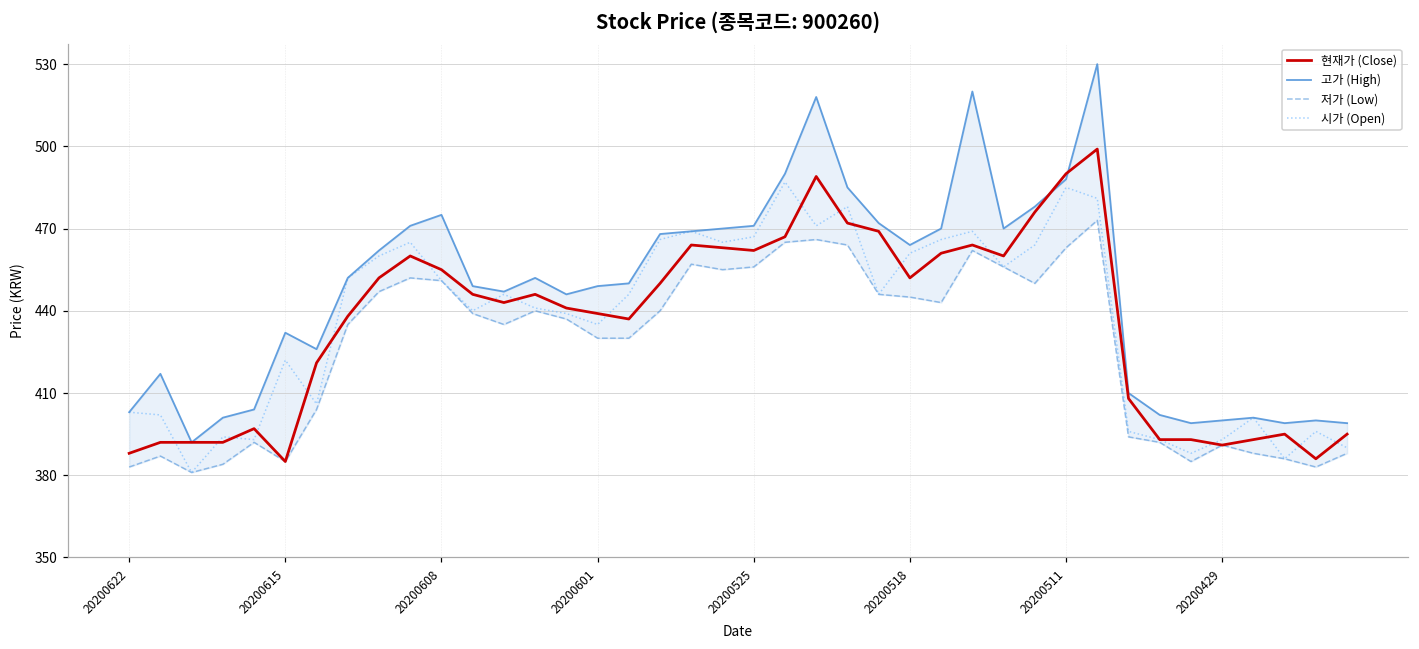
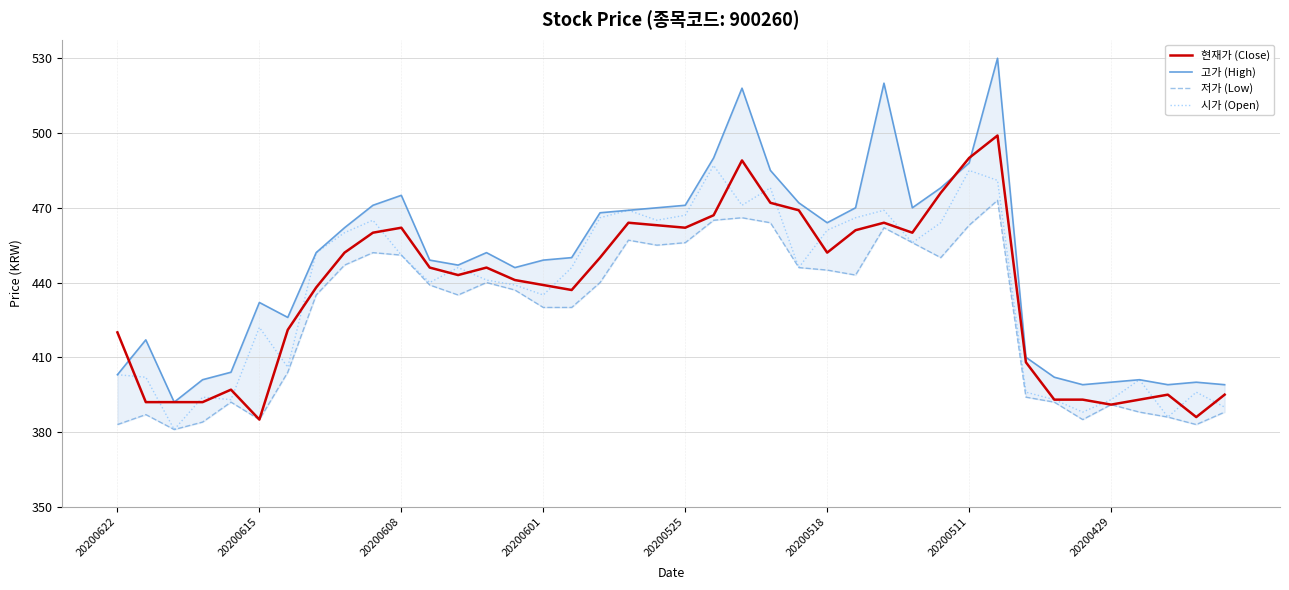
  {
    "현재가 (Close)": {
-     "20200622": 388,
-     "20200608": 455,
+     "20200622": 420,
+     "20200608": 462,
      "20200601": 439,
      "20200525": 462,
      "20200518": 452,
      "20200511": 490
    }
  }
